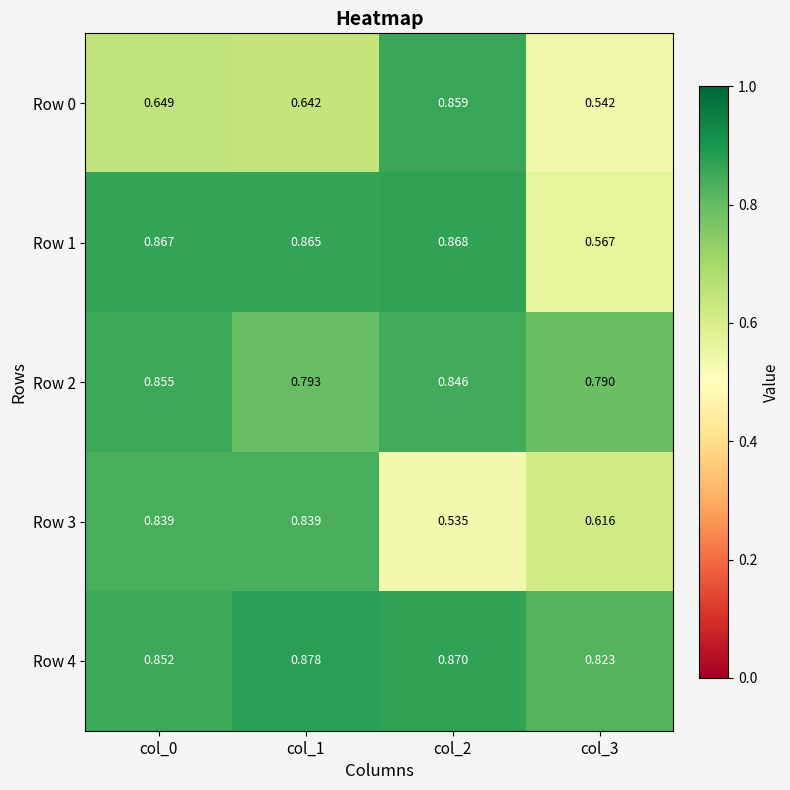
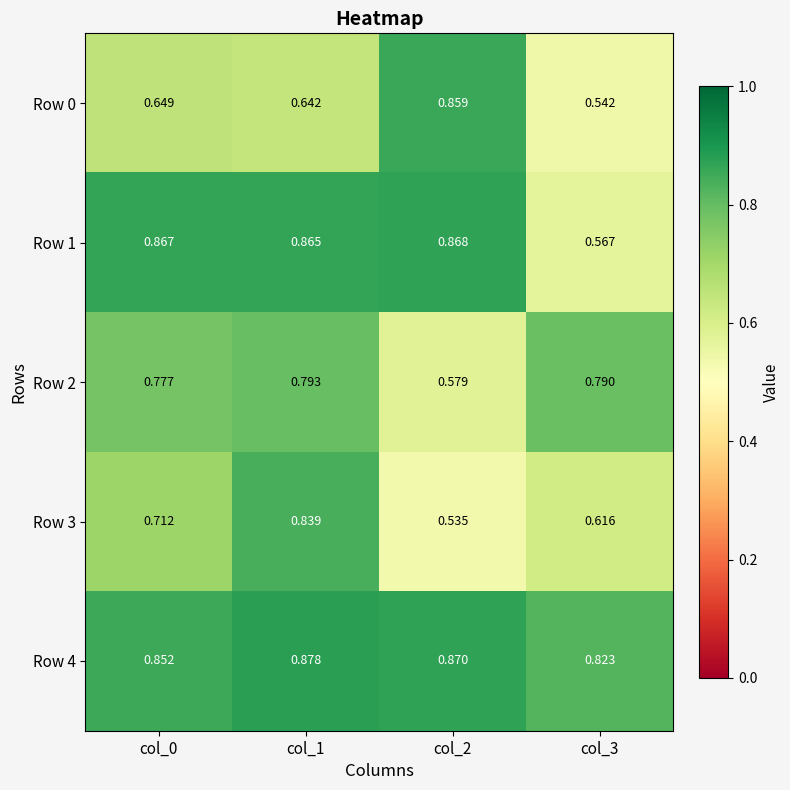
  {
    "Row 0": {
      "col_0": 0.649,
      "col_1": 0.642,
      "col_2": 0.859,
      "col_3": 0.542
    },
    "Row 1": {
      "col_0": 0.867,
      "col_1": 0.865,
      "col_2": 0.868,
      "col_3": 0.567
    },
    "Row 2": {
-     "col_0": 0.855,
+     "col_0": 0.777,
      "col_1": 0.793,
-     "col_2": 0.846,
+     "col_2": 0.579,
      "col_3": 0.790
    },
    "Row 3": {
-     "col_0": 0.839,
+     "col_0": 0.712,
      "col_1": 0.839,
      "col_2": 0.535,
      "col_3": 0.616
    },
    "Row 4": {
      "col_0": 0.852,
      "col_1": 0.878,
      "col_2": 0.870,
      "col_3": 0.823
    }
  }
